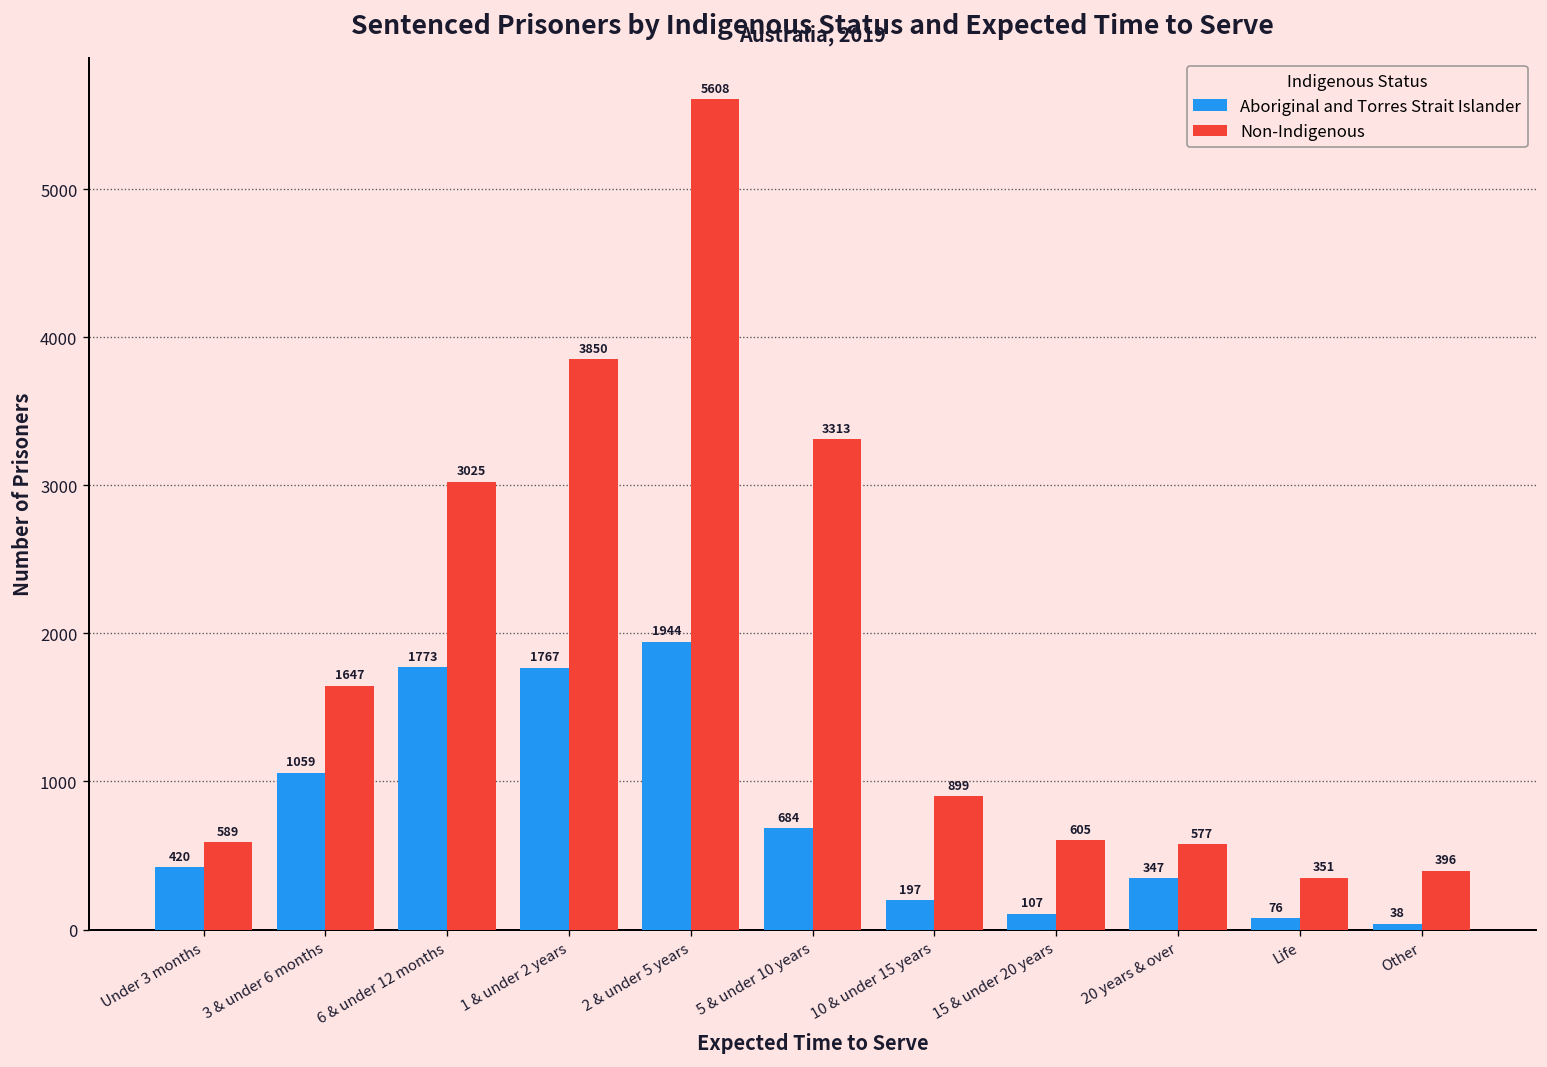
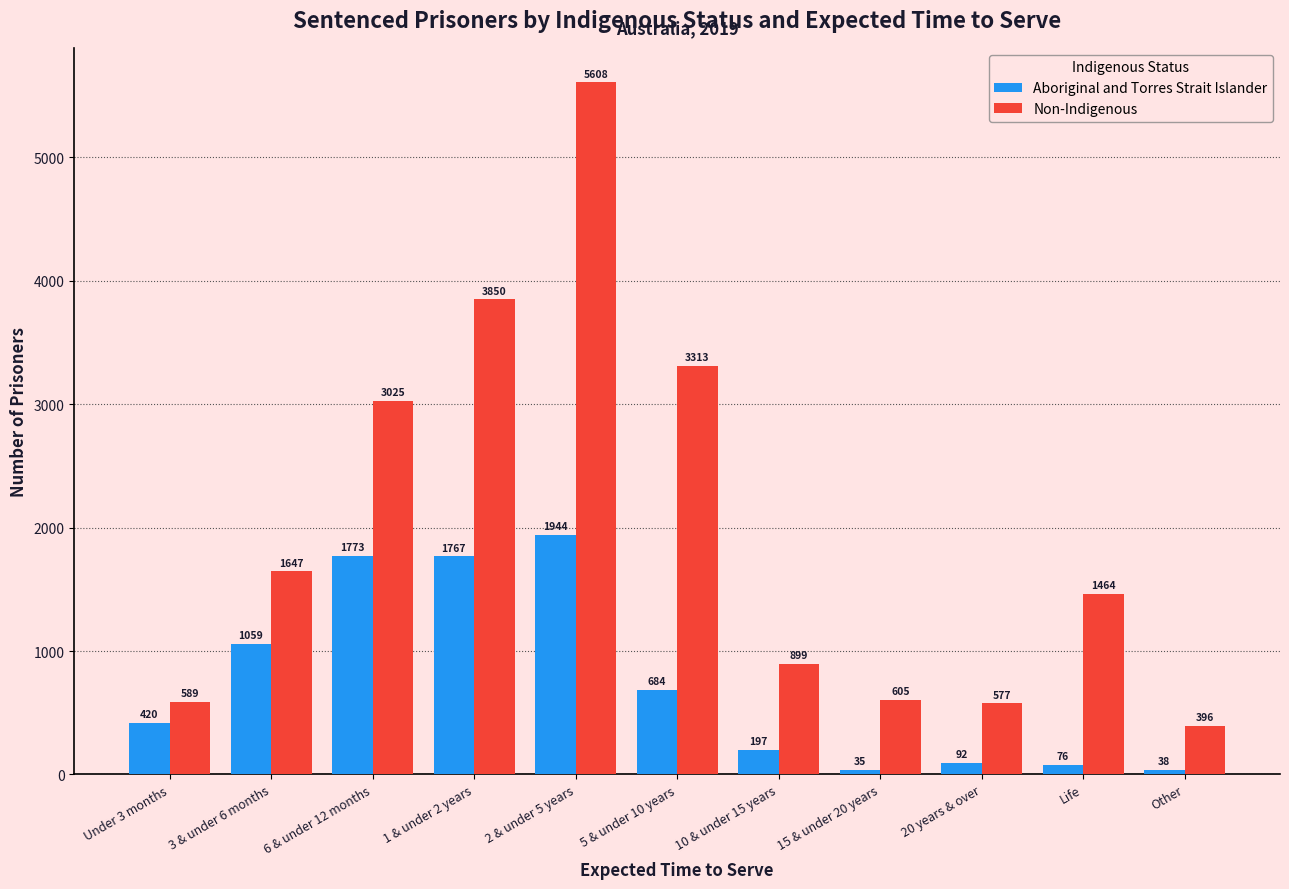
  {
    "Aboriginal and Torres Strait Islander": {
      "Under 3 months": 420,
      "3 & under 6 months": 1059,
      "6 & under 12 months": 1773,
      "1 & under 2 years": 1767,
      "2 & under 5 years": 1944,
      "5 & under 10 years": 684,
      "10 & under 15 years": 197,
-     "15 & under 20 years": 107,
-     "20 years & over": 347,
+     "15 & under 20 years": 35,
+     "20 years & over": 92,
      "Life": 76,
      "Other": 38
    },
    "Non-Indigenous": {
      "Under 3 months": 589,
      "3 & under 6 months": 1647,
      "6 & under 12 months": 3025,
      "1 & under 2 years": 3850,
      "2 & under 5 years": 5608,
      "5 & under 10 years": 3313,
      "10 & under 15 years": 899,
      "15 & under 20 years": 605,
      "20 years & over": 577,
-     "Life": 351,
+     "Life": 1464,
      "Other": 396
    }
  }
